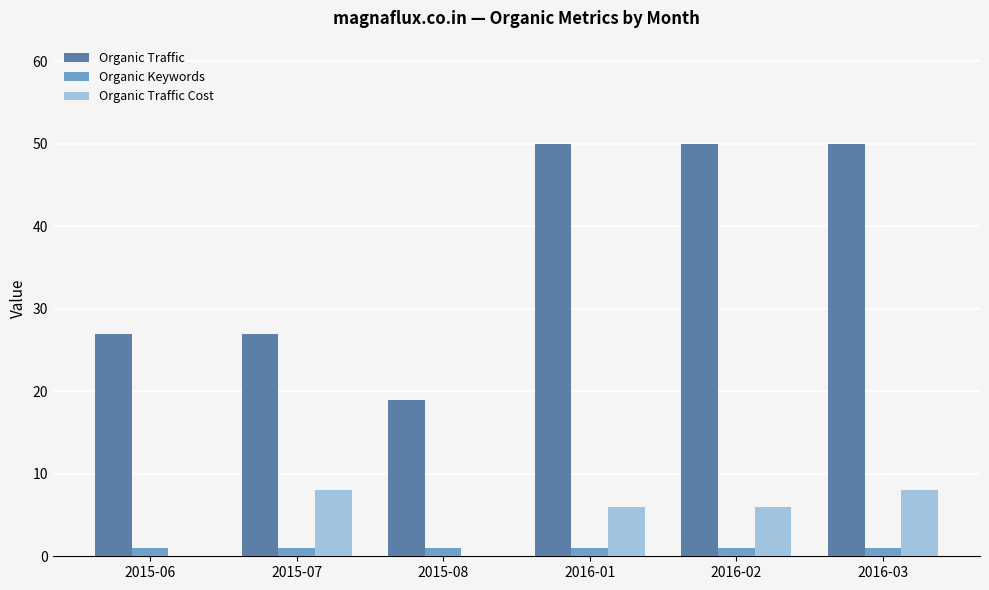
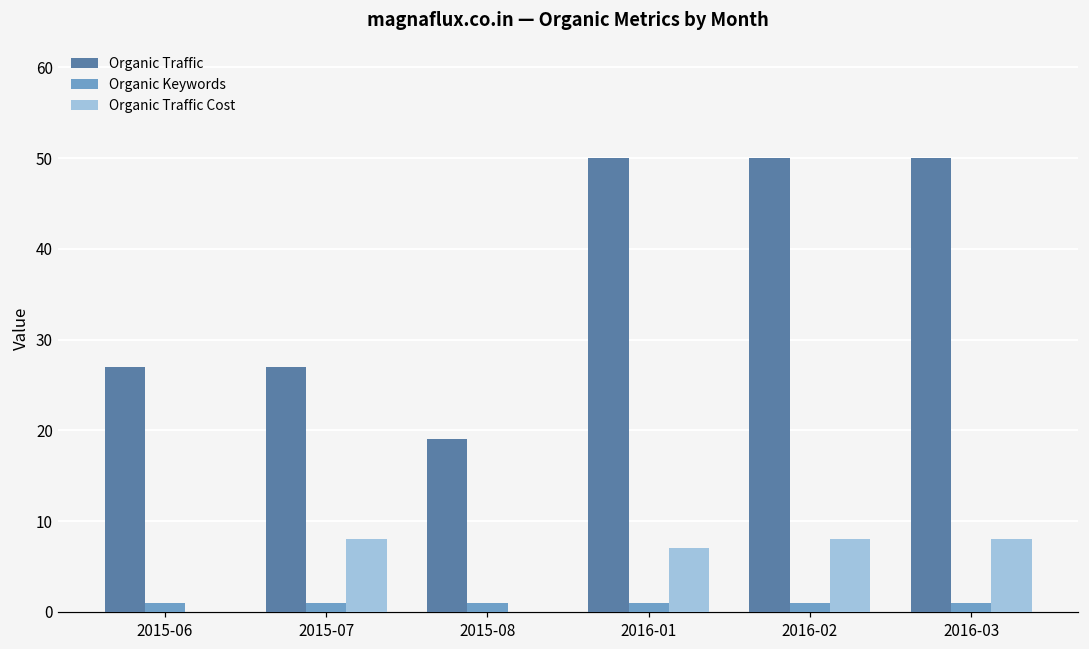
  {
    "Organic Traffic Cost": {
      "2015-06": 0,
      "2015-07": 8,
      "2015-08": 0,
-     "2016-01": 6,
-     "2016-02": 6,
+     "2016-01": 7,
+     "2016-02": 8,
      "2016-03": 8
    }
  }
